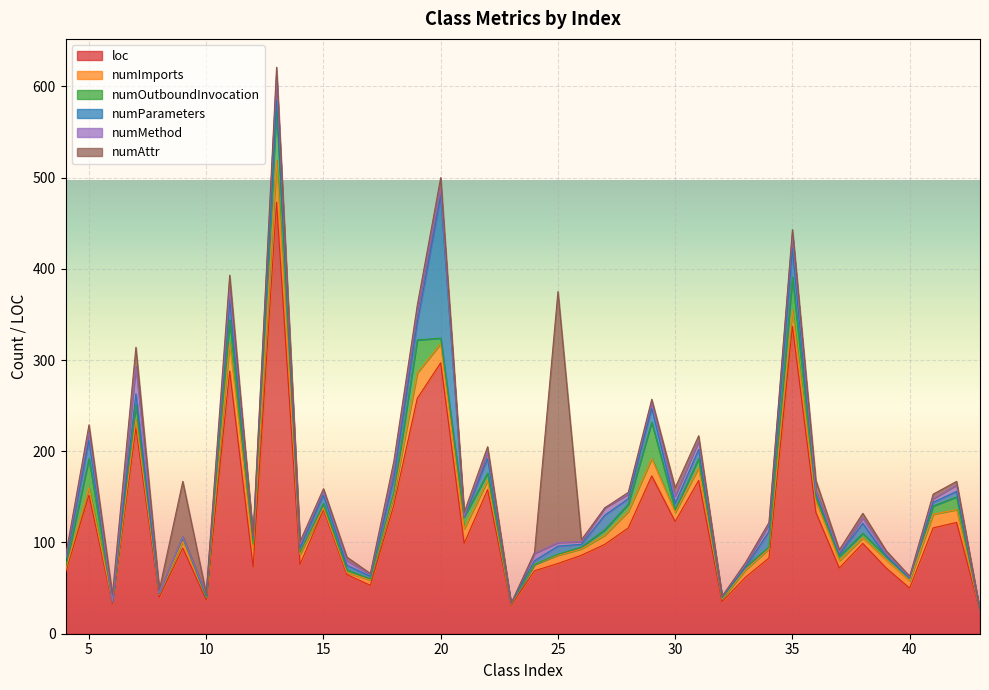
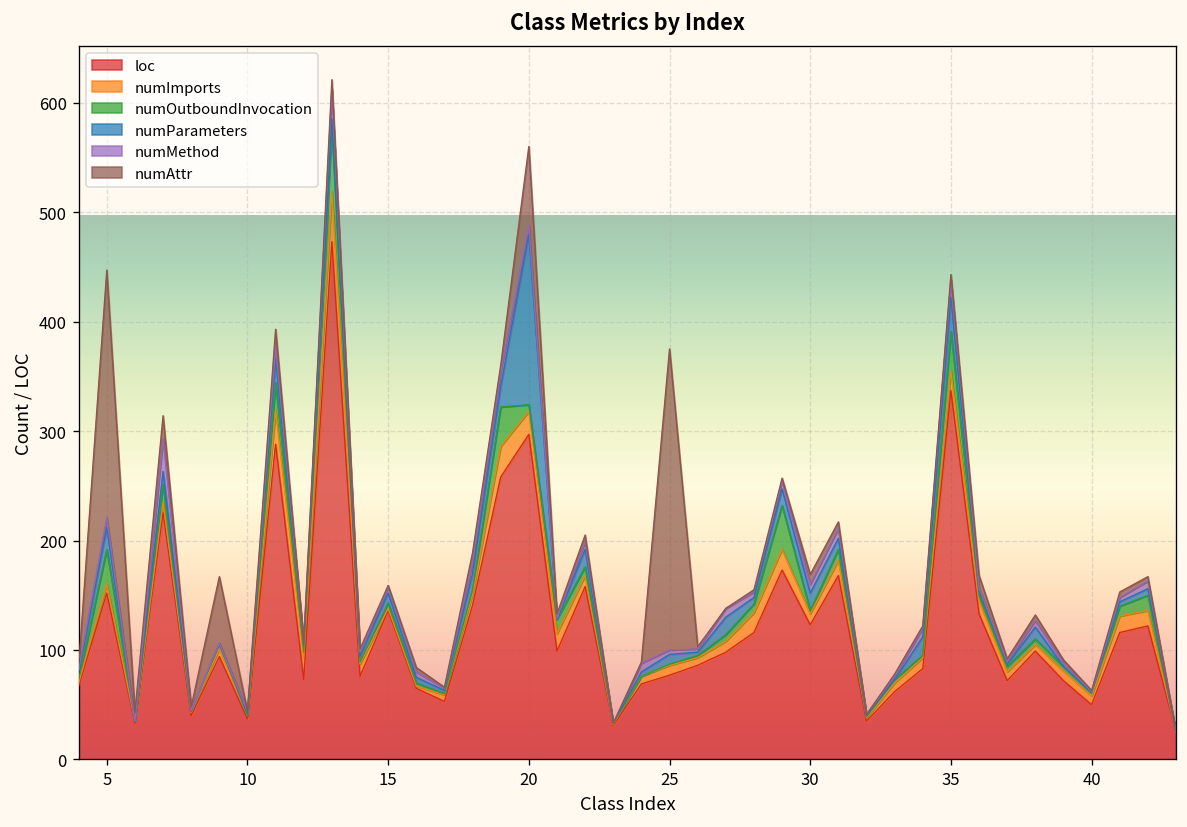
  {
    "loc": {
      "5": 150,
      "10": 40,
      "20": 300,
      "25": 80,
      "30": 120,
      "35": 340,
      "40": 50
    },
    "numImports": {
      "5": 10,
      "20": 20,
      "30": 10,
      "35": 20,
      "40": 10
    },
    "numOutboundInvocation": {
      "5": 30,
      "15": 10,
      "20": 10,
      "30": 0,
      "35": 40
    },
    "numParameters": {
      "5": 20,
      "15": 10,
      "20": 160,
      "25": 10,
-     "30": 10,
+     "30": 20,
      "35": 30
    },
    "numMethod": {
      "5": 10,
      "20": 10,
      "25": 0,
      "30": 10,
      "35": 20
    },
    "numAttr": {
-     "5": 10,
-     "20": 10,
+     "5": 230,
+     "20": 70,
      "25": 280,
      "30": 10,
      "35": 10
    }
  }
